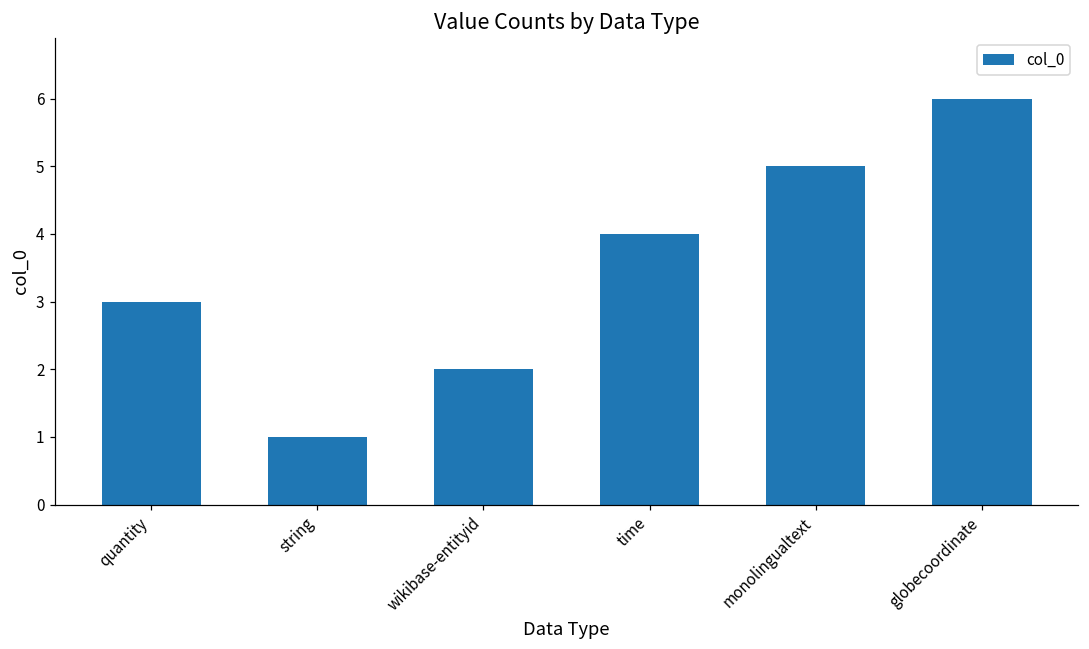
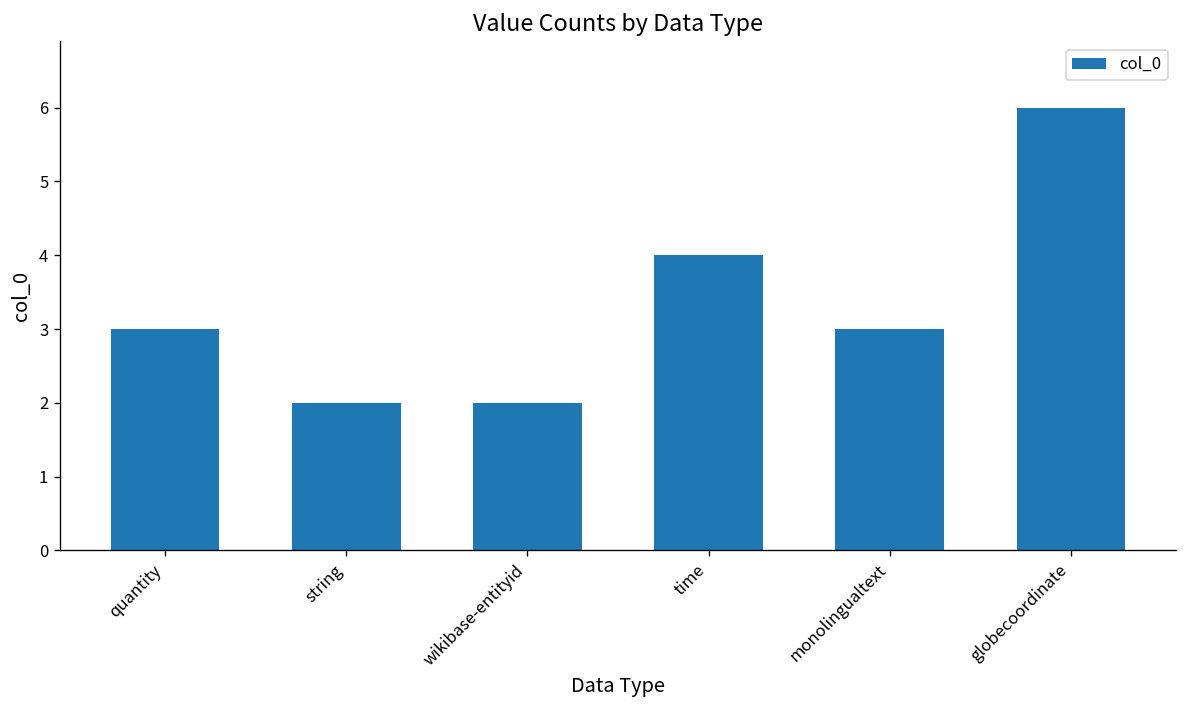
  {
    "quantity": 3,
-   "string": 1,
+   "string": 2,
    "wikibase-entityid": 2,
    "time": 4,
-   "monolingualtext": 5,
+   "monolingualtext": 3,
    "globecoordinate": 6
  }
